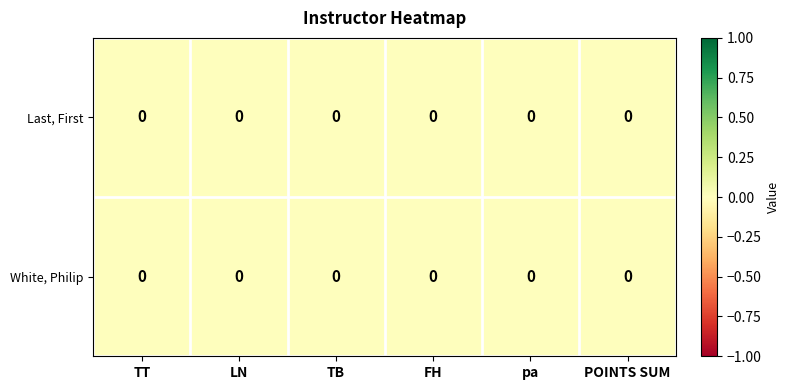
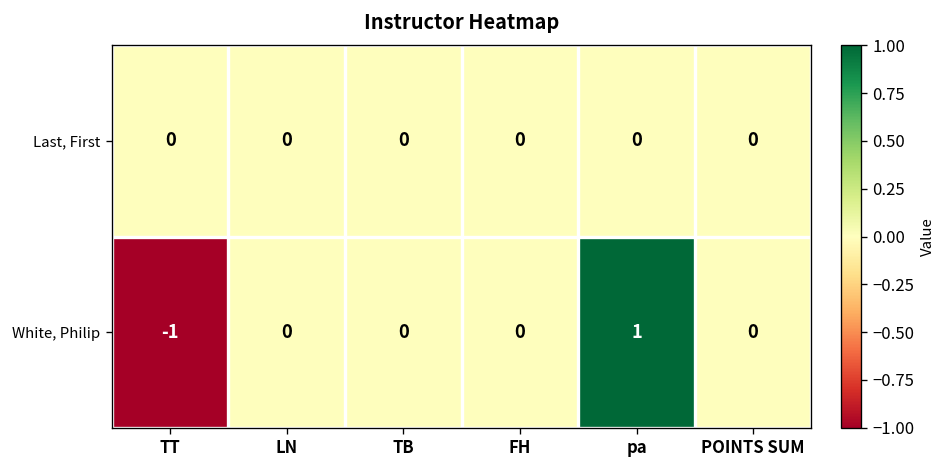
  {
    "Last, First": {
      "TT": 0,
      "LN": 0,
      "TB": 0,
      "FH": 0,
      "pa": 0,
      "POINTS SUM": 0
    },
    "White, Philip": {
-     "TT": 0,
+     "TT": -1,
      "LN": 0,
      "TB": 0,
      "FH": 0,
-     "pa": 0,
+     "pa": 1,
      "POINTS SUM": 0
    }
  }
